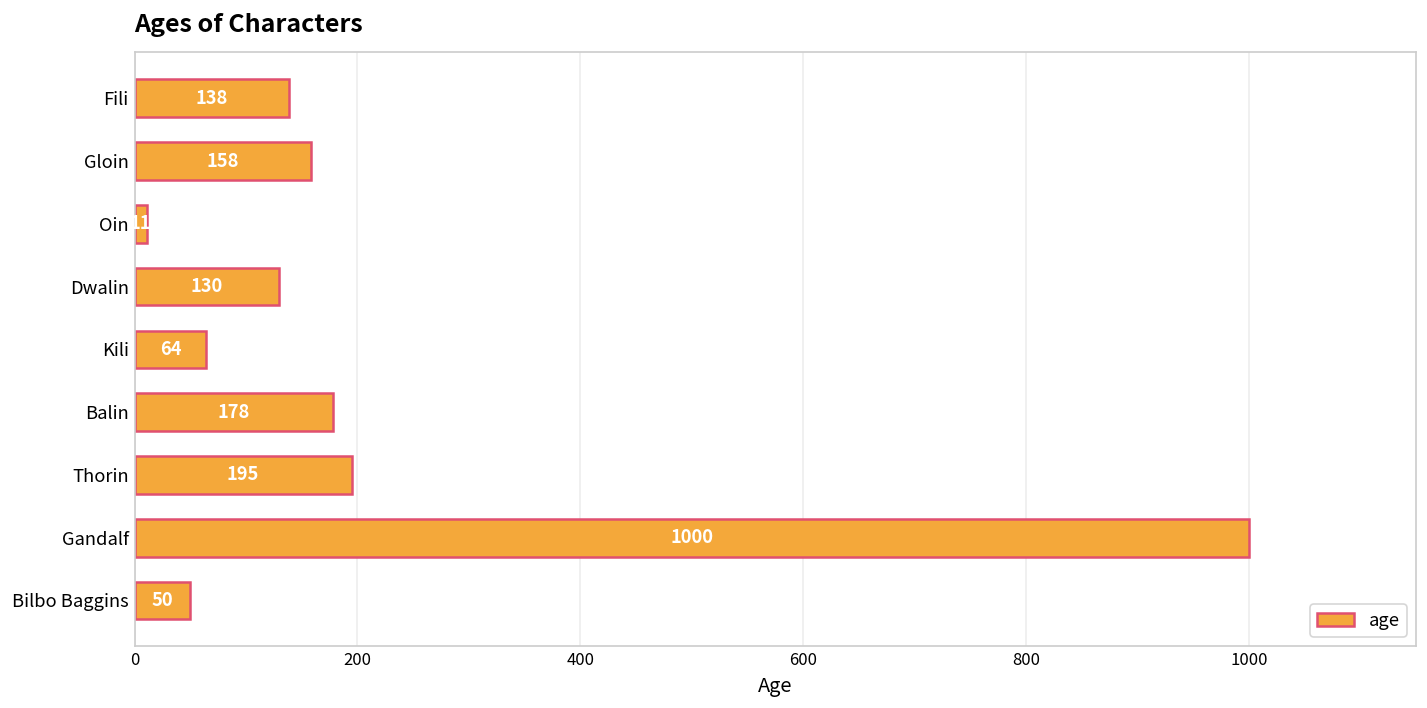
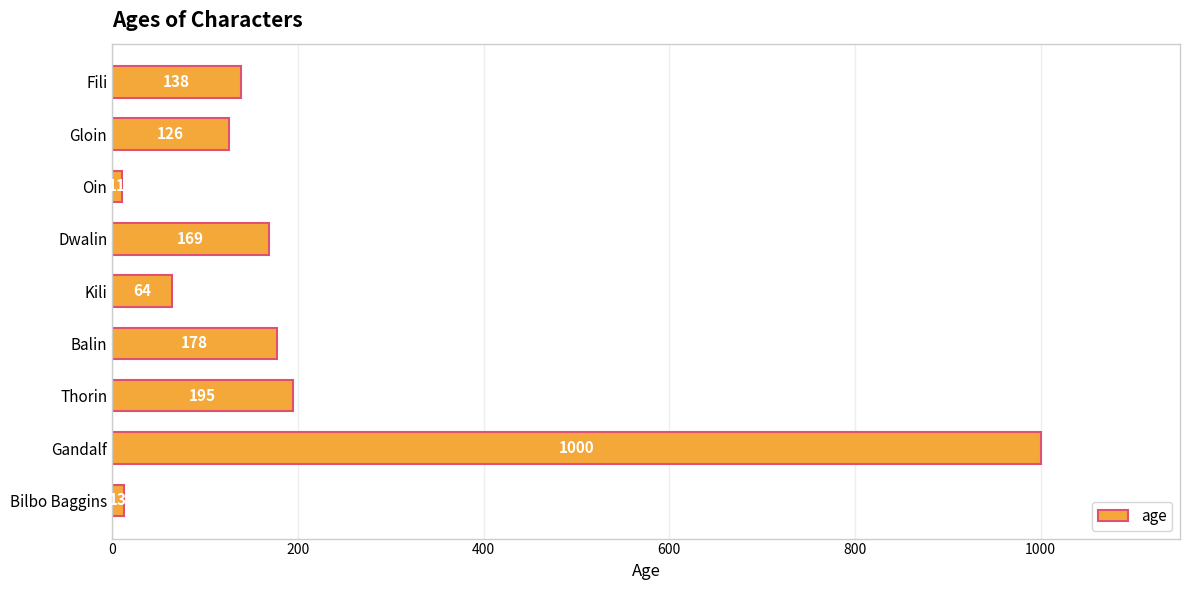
  {
    "Fili": 138,
-   "Gloin": 158,
-   "Dwalin": 130,
+   "Gloin": 126,
+   "Dwalin": 169,
    "Kili": 64,
    "Balin": 178,
    "Thorin": 195,
    "Gandalf": 1000,
-   "Bilbo Baggins": 50
+   "Bilbo Baggins": 10
  }
